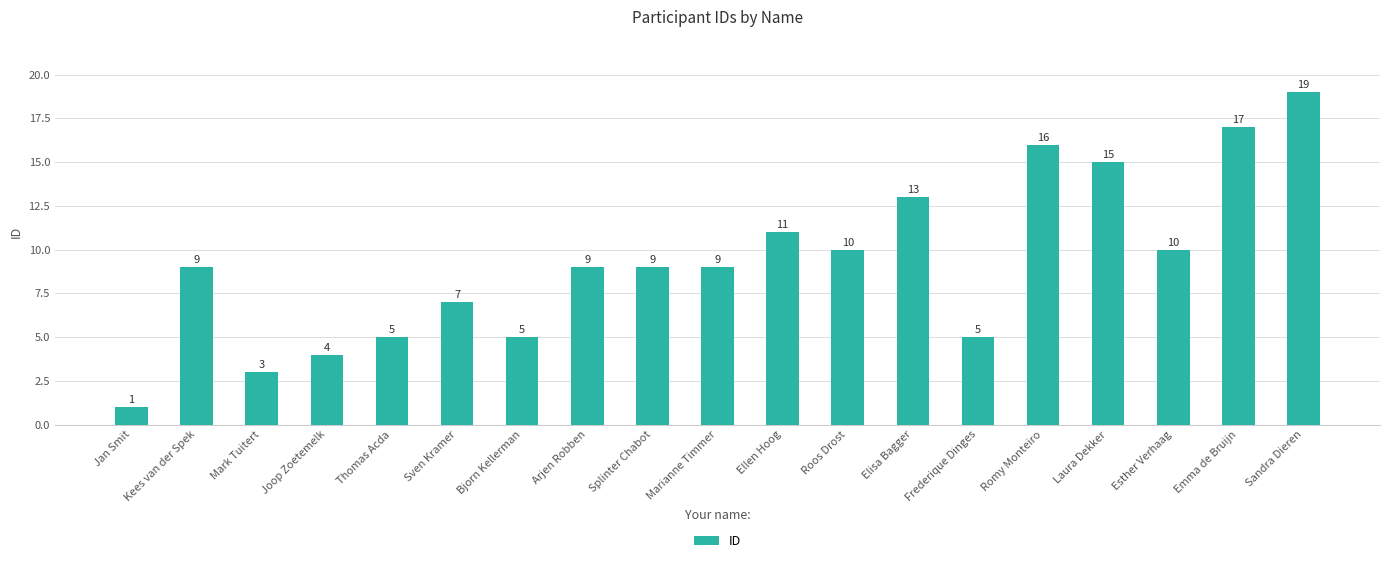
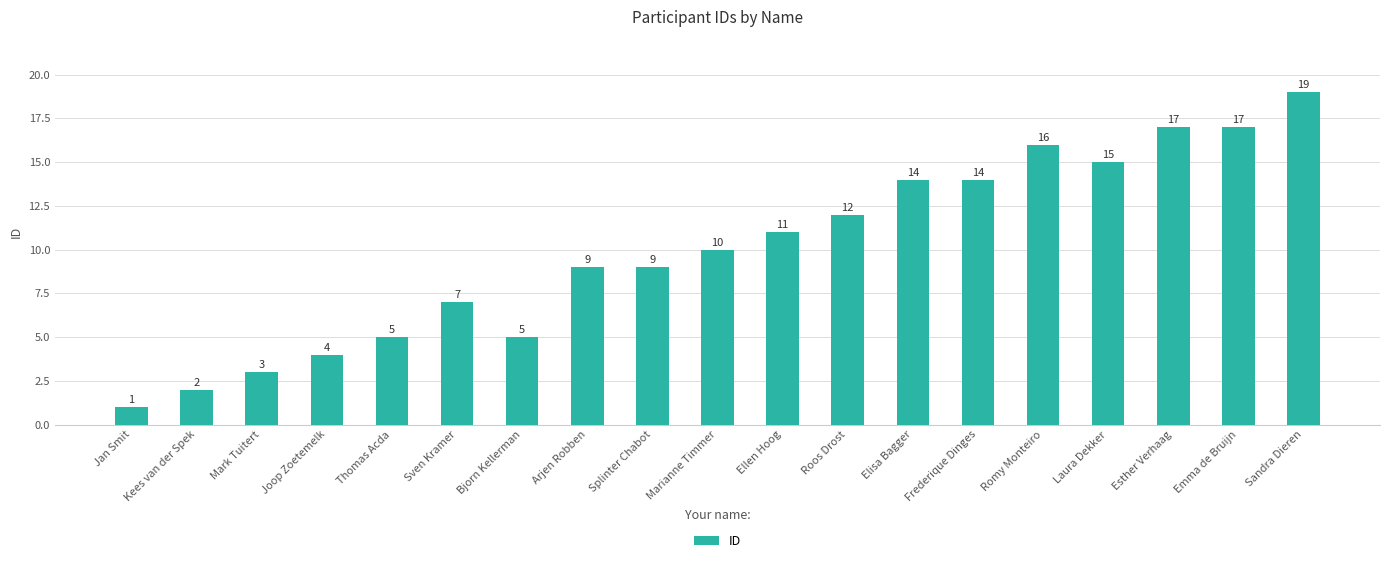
  {
    "Jan Smit": 1,
-   "Kees van der Spek": 9,
+   "Kees van der Spek": 2,
    "Mark Tuitert": 3,
    "Joop Zoetemelk": 4,
    "Thomas Acda": 5,
    "Sven Kramer": 7,
    "Bjorn Kellerman": 5,
    "Arjen Robben": 9,
    "Splinter Chabot": 9,
-   "Marianne Timmer": 9,
+   "Marianne Timmer": 10,
    "Ellen Hoog": 11,
-   "Roos Drost": 10,
-   "Elisa Bagger": 13,
-   "Frederique Dinges": 5,
+   "Roos Drost": 12,
+   "Elisa Bagger": 14,
+   "Frederique Dinges": 14,
    "Romy Monteiro": 16,
    "Laura Dekker": 15,
-   "Esther Verhaag": 10,
+   "Esther Verhaag": 17,
    "Emma de Bruijn": 17,
    "Sandra Dieren": 19
  }
